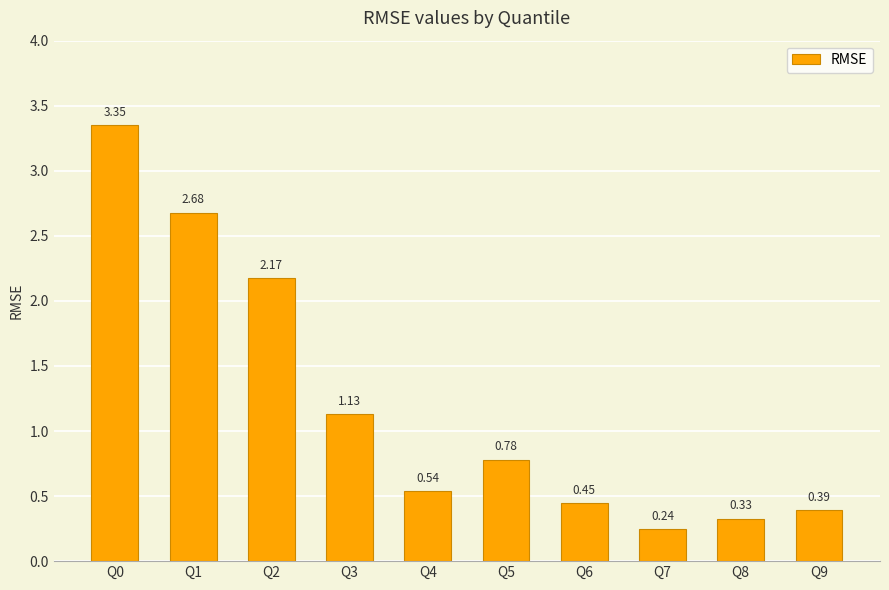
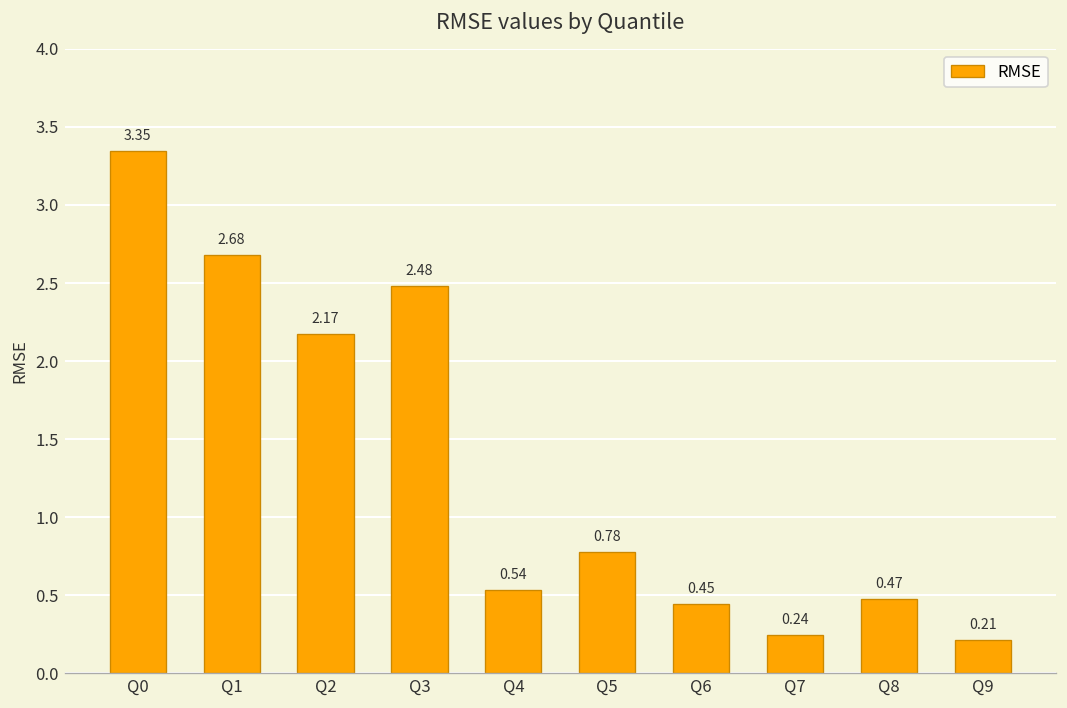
  {
    "Q0": 3.35,
    "Q1": 2.68,
    "Q2": 2.17,
-   "Q3": 1.13,
+   "Q3": 2.48,
    "Q4": 0.54,
    "Q5": 0.78,
    "Q6": 0.45,
    "Q7": 0.24,
-   "Q8": 0.33,
-   "Q9": 0.39
+   "Q8": 0.47,
+   "Q9": 0.21
  }
